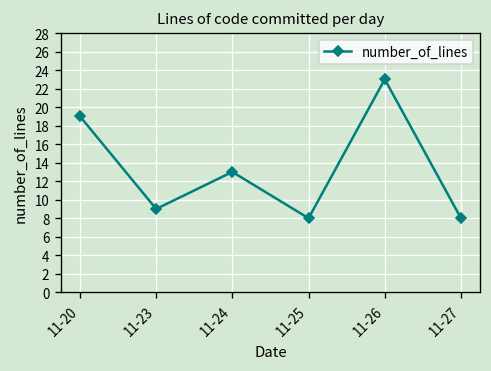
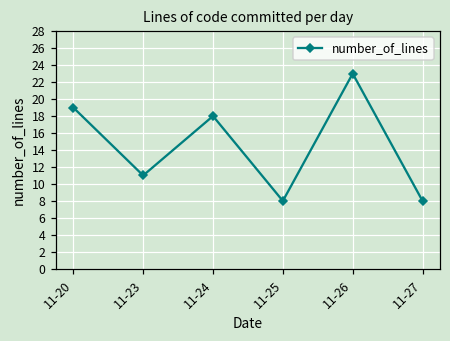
  {
    "11-20": 19,
-   "11-23": 9,
-   "11-24": 13,
+   "11-23": 11,
+   "11-24": 18,
    "11-25": 8,
    "11-26": 23,
    "11-27": 8
  }
